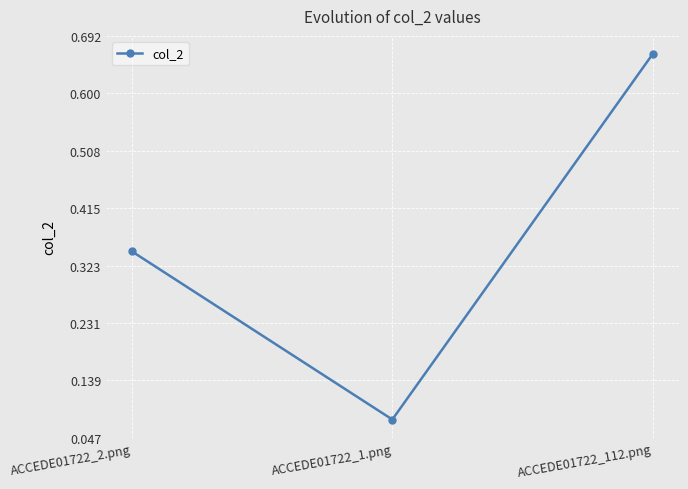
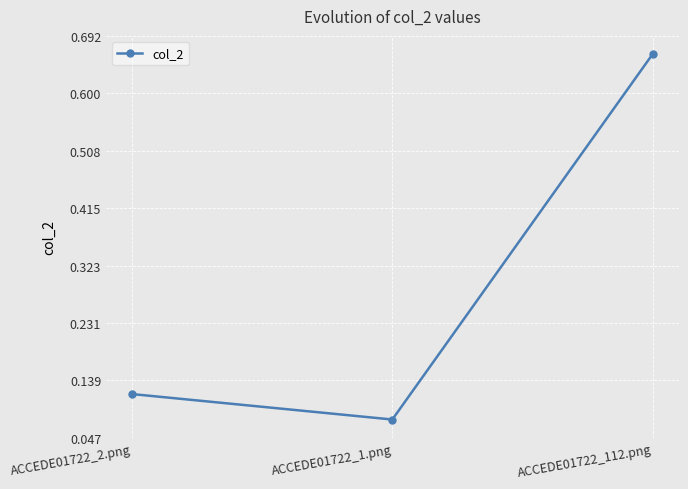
  {
-   "ACCEDE01722_2.png": 0.35,
+   "ACCEDE01722_2.png": 0.12,
    "ACCEDE01722_1.png": 0.08,
    "ACCEDE01722_112.png": 0.66
  }
